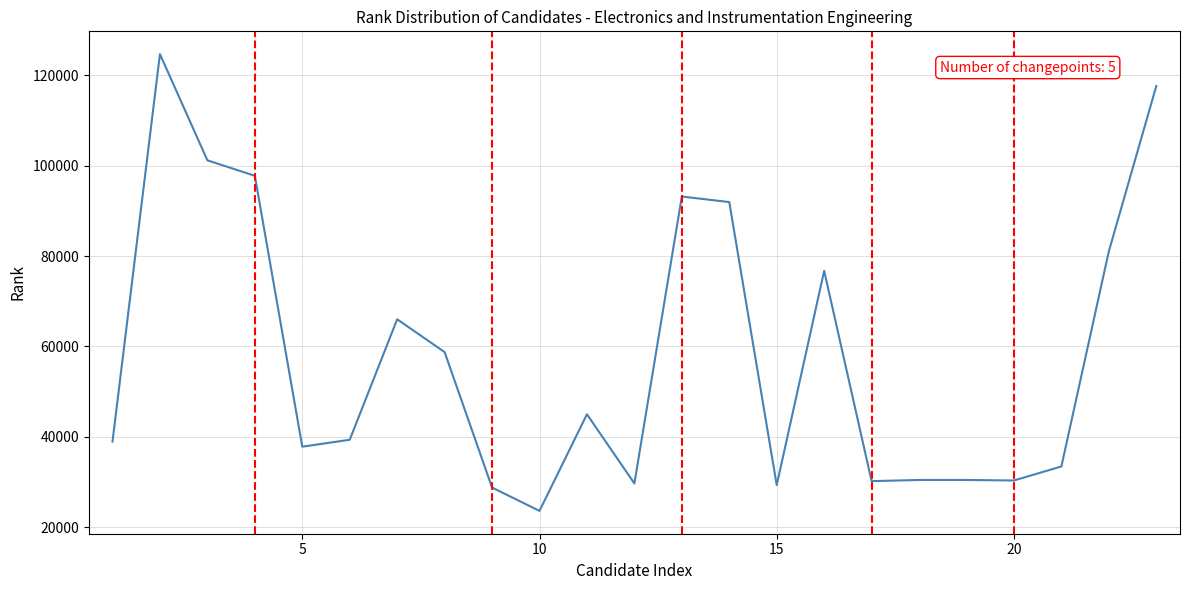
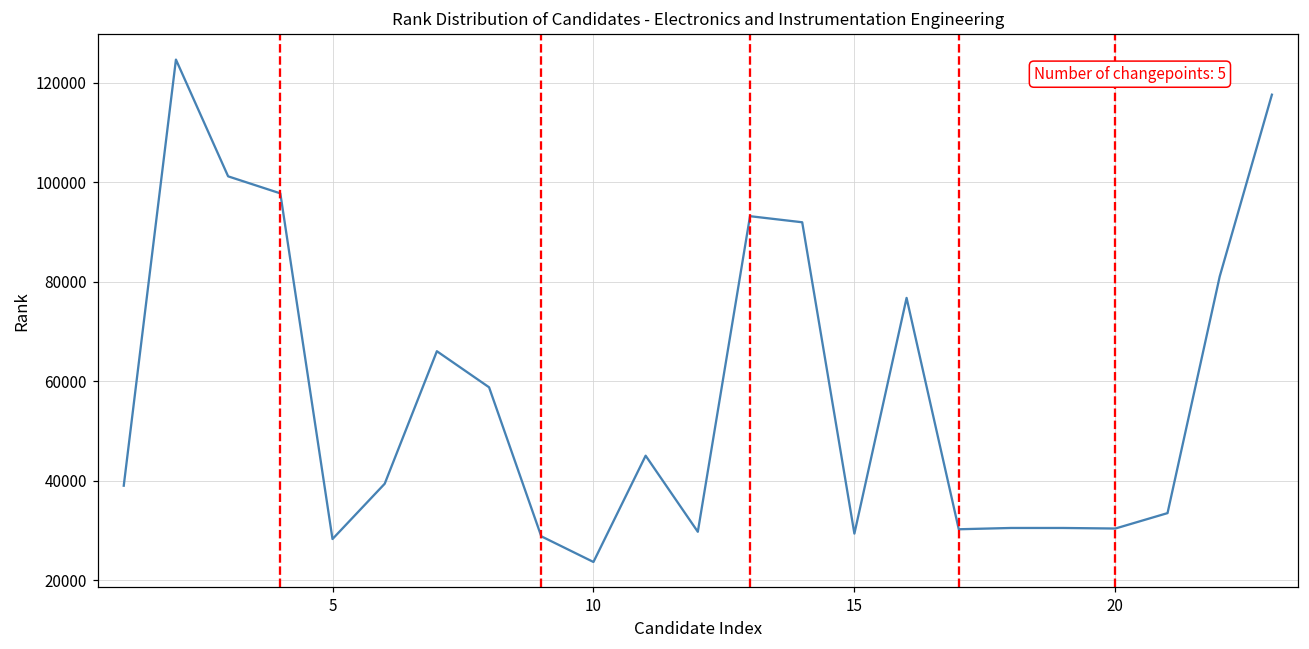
  {
-   "5": 38000,
+   "5": 28000,
    "10": 24000,
    "15": 29000,
    "20": 30000
  }
